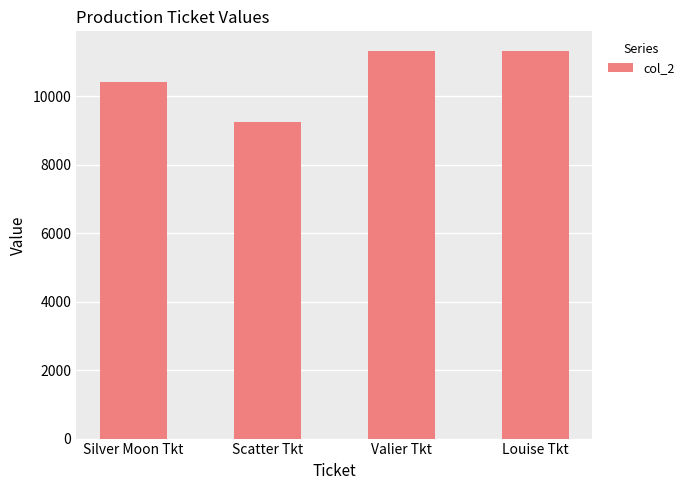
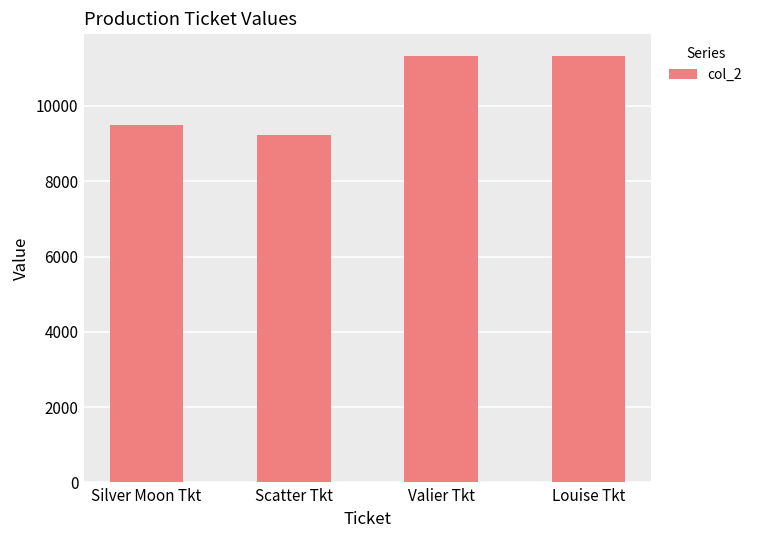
  {
-   "Silver Moon Tkt": 10400,
+   "Silver Moon Tkt": 9500,
    "Scatter Tkt": 9200,
    "Valier Tkt": 11300,
    "Louise Tkt": 11300
  }
